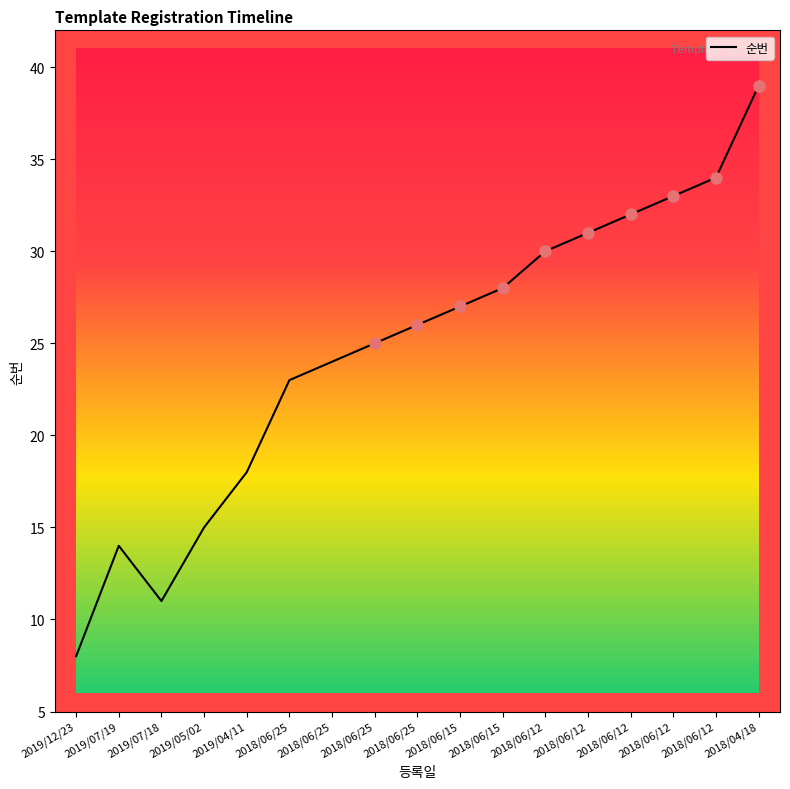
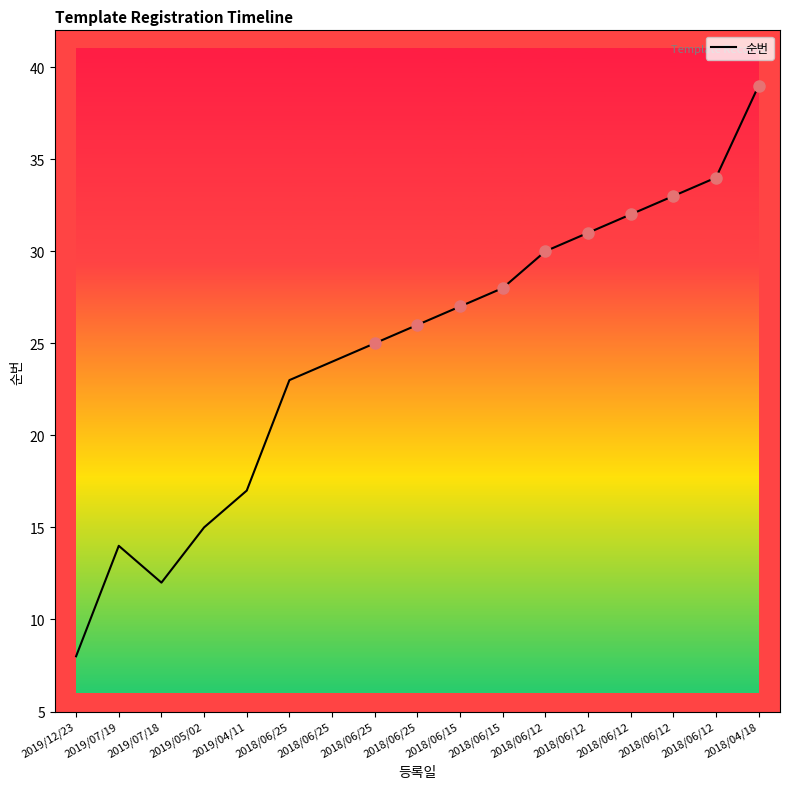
  {
    "순번": {
      "2019/12/23": 8,
      "2019/07/19": 14,
-     "2019/07/18": 11,
+     "2019/07/18": 12,
      "2019/05/02": 15,
-     "2019/04/11": 18
+     "2019/04/11": 17
    }
  }
